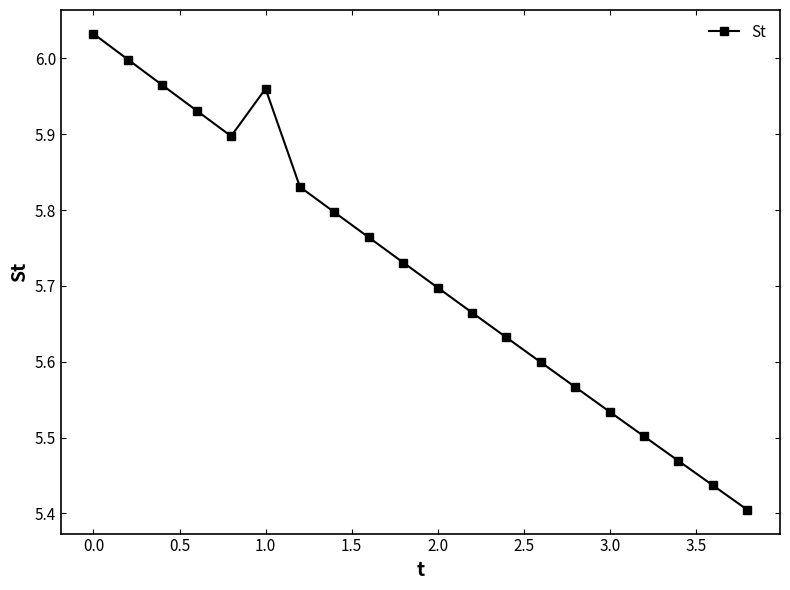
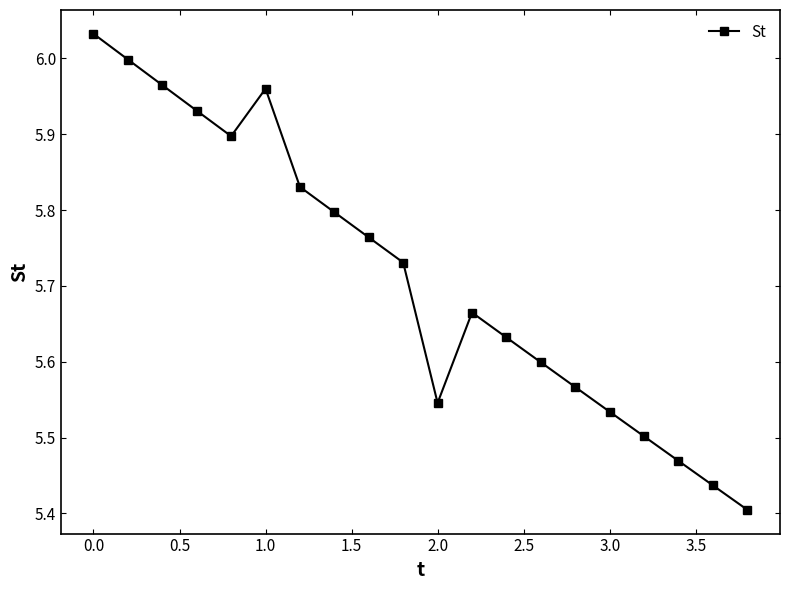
  {
    "0.0": 6.03,
    "1.0": 5.96,
-   "2.0": 5.70,
+   "2.0": 5.55,
    "3.0": 5.53
  }
